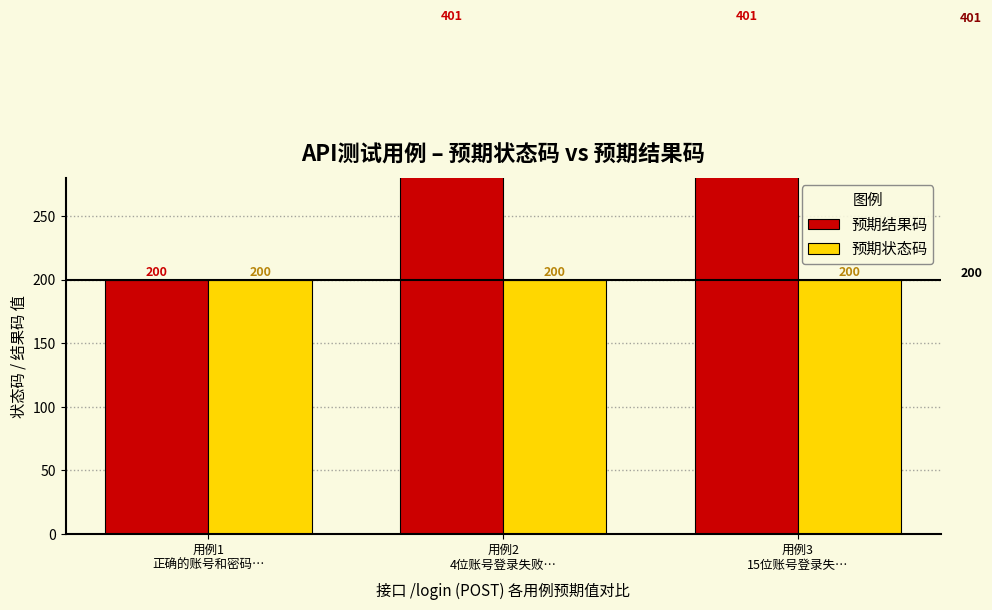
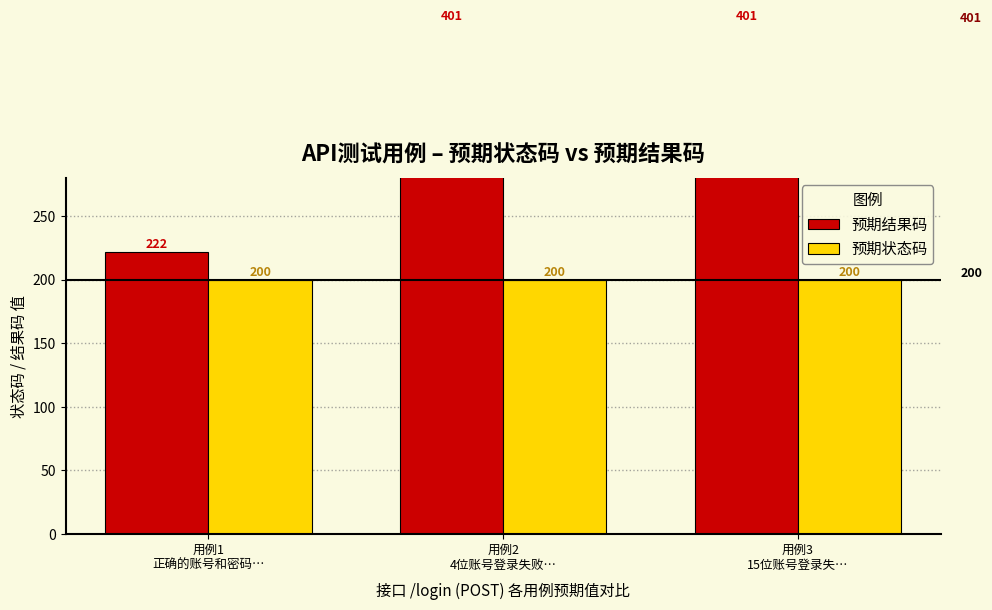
  {
    "预期结果码": {
-     "用例1 正确的账号和密码…": 200
+     "用例1 正确的账号和密码…": 222
    },
    "预期状态码": {
      "用例1 正确的账号和密码…": 200,
      "用例2 4位账号登录失败…": 200,
      "用例3 15位账号登录失…": 200
    }
  }
